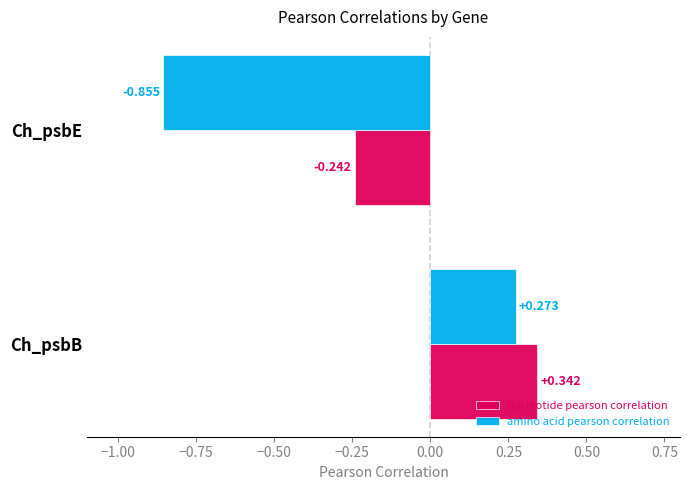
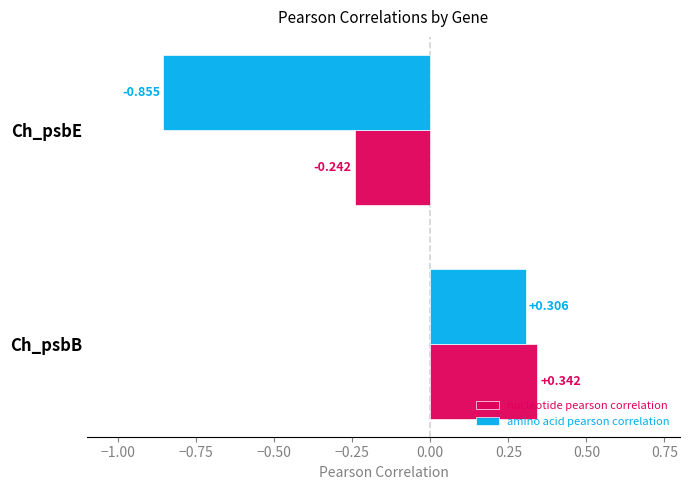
  {
    "nucleotide pearson correlation": {
      "Ch_psbE": "-0.242",
      "Ch_psbB": "+0.342"
    },
    "amino acid pearson correlation": {
      "Ch_psbE": "-0.855",
-     "Ch_psbB": "+0.273"
+     "Ch_psbB": "+0.306"
    }
  }
